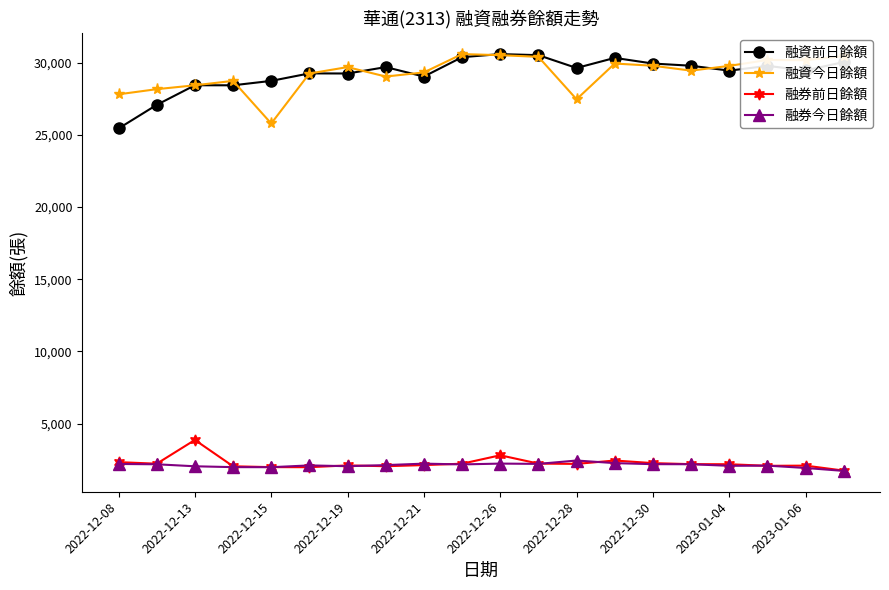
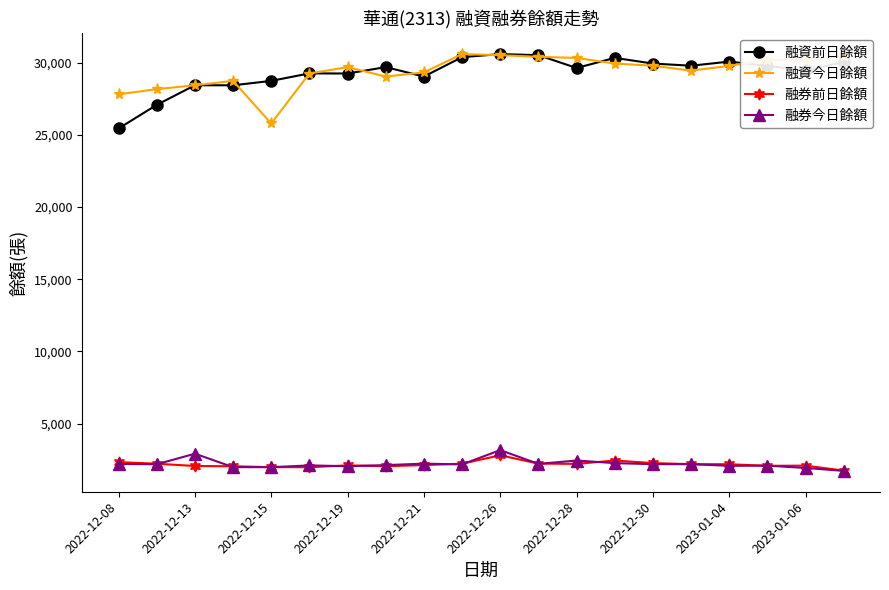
  {
    "融資前日餘額": {
      "2022-12-08": "25,400",
      "2022-12-15": "28,700",
      "2022-12-19": "29,200",
      "2022-12-21": "29,000",
      "2022-12-28": "29,600",
-     "2023-01-04": "29,400"
+     "2023-01-04": "30,100"
    },
    "融資今日餘額": {
      "2022-12-08": "27,800",
      "2022-12-15": "25,800",
      "2022-12-19": "29,700",
      "2022-12-21": "29,300",
-     "2022-12-28": "27,500",
+     "2022-12-28": "30,300",
      "2023-01-04": "29,800"
    },
    "融券前日餘額": {
-     "2022-12-13": "3,900",
+     "2022-12-13": "2,100",
      "2022-12-26": "2,800",
      "2022-12-28": "2,200"
    },
    "融券今日餘額": {
-     "2022-12-13": "2,000",
-     "2022-12-26": "2,200",
+     "2022-12-13": "2,900",
+     "2022-12-26": "3,200",
      "2022-12-28": "2,400"
    }
  }
